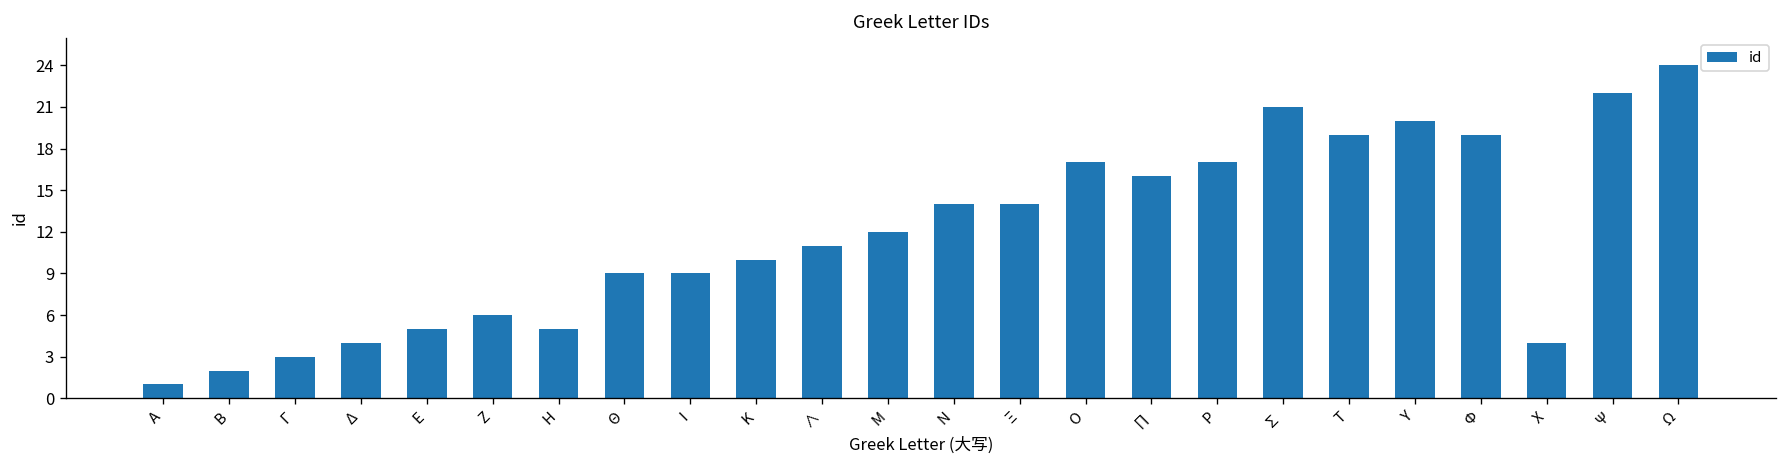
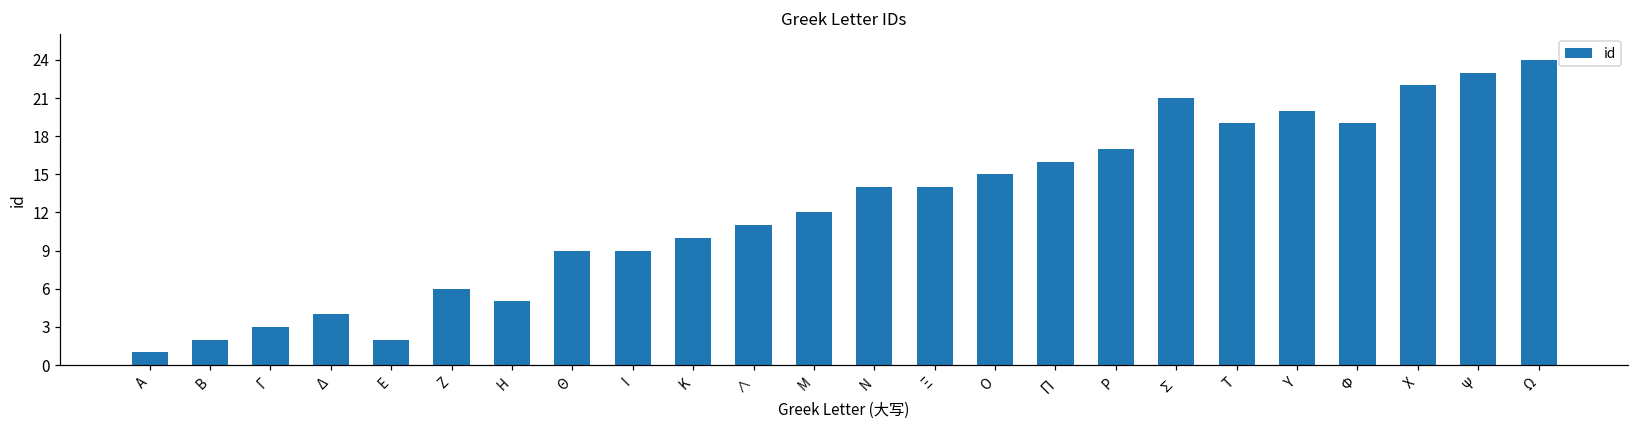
  {
    "Α": 1,
    "Β": 2,
    "Γ": 3,
    "Δ": 4,
-   "Ε": 5,
+   "Ε": 2,
    "Ζ": 6,
    "Η": 5,
    "Θ": 9,
    "Ι": 9,
    "Κ": 10,
    "∧": 11,
    "Μ": 12,
    "Ν": 14,
    "Ξ": 14,
-   "Ο": 17,
+   "Ο": 15,
    "∏": 16,
    "Ρ": 17,
    "∑": 21,
    "Τ": 19,
    "Υ": 20,
    "Φ": 19,
-   "Χ": 4,
-   "Ψ": 22,
+   "Χ": 22,
+   "Ψ": 23,
    "Ω": 24
  }
